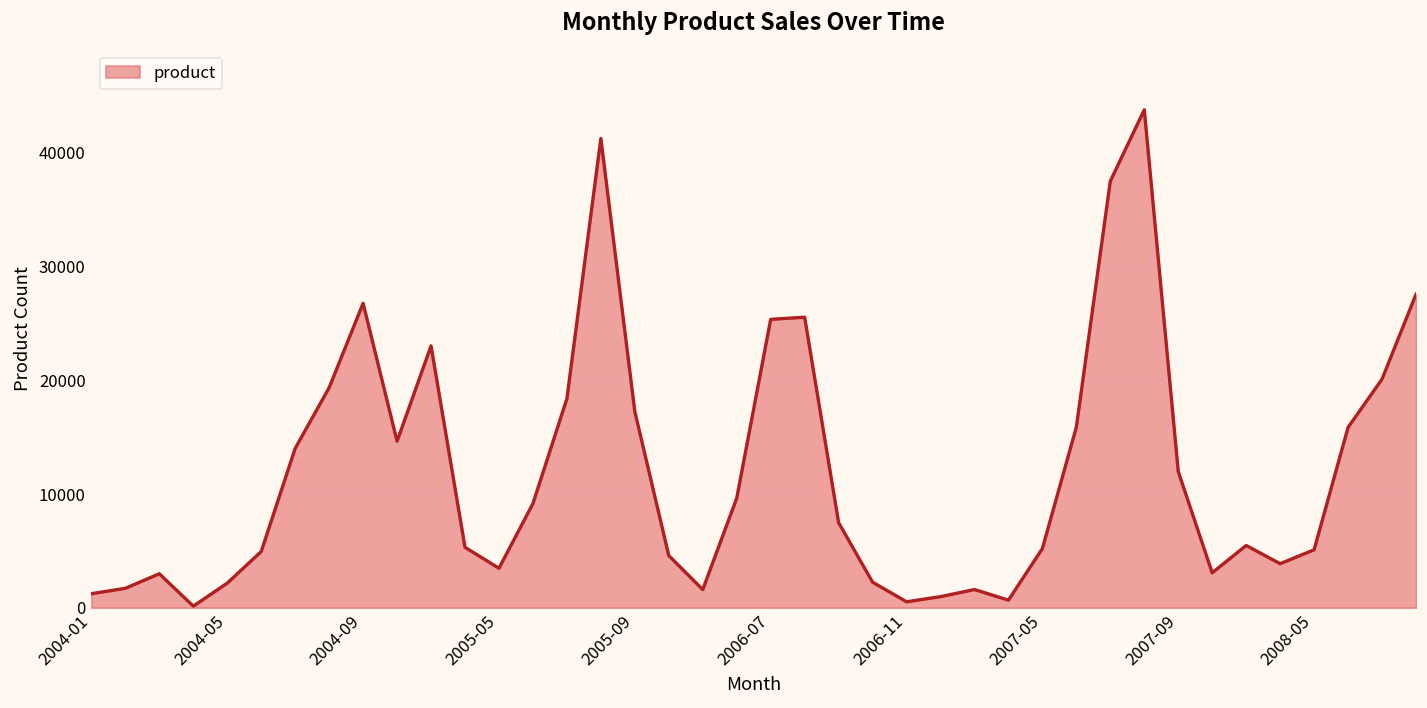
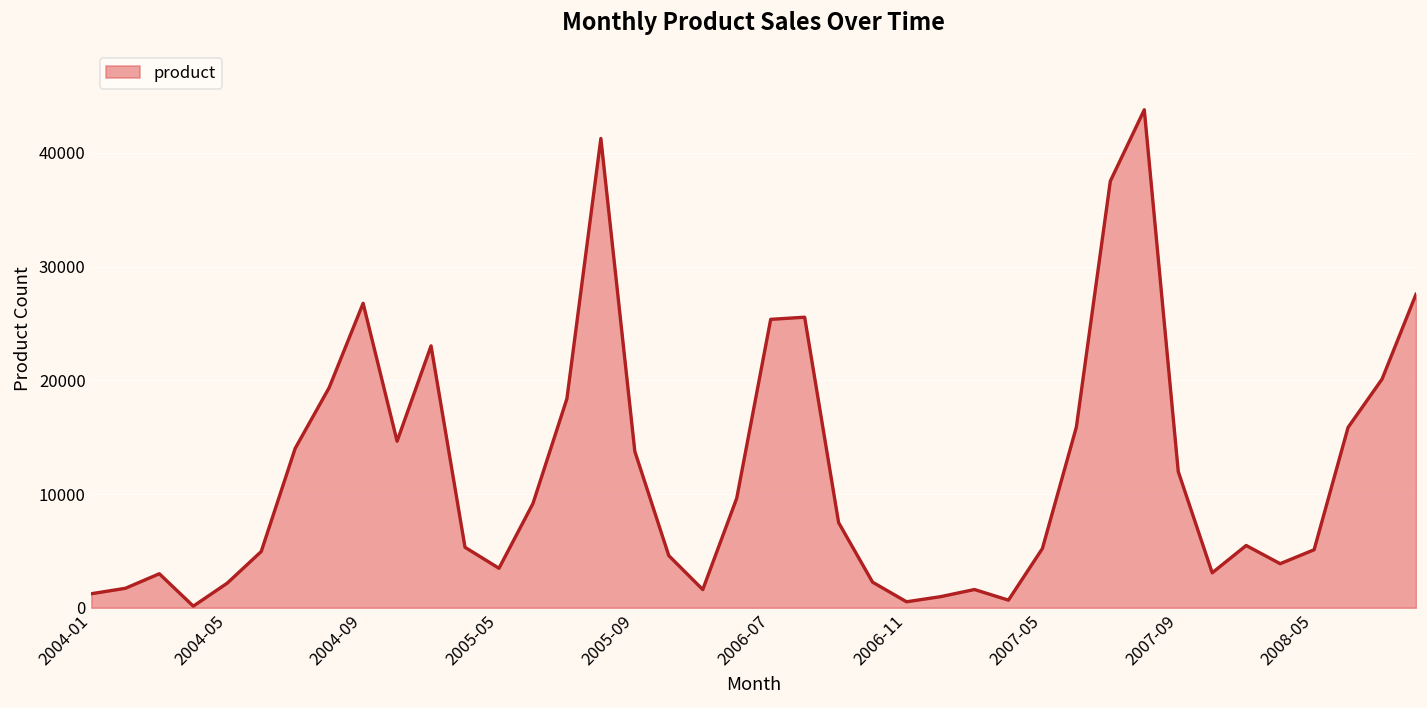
  {
    "2004-01": 1000,
    "2004-05": 2000,
    "2004-09": 27000,
    "2005-05": 3000,
-   "2005-09": 17000,
+   "2005-09": 14000,
    "2006-07": 25000,
    "2006-11": 1000,
    "2007-05": 5000,
    "2007-09": 12000,
    "2008-05": 5000
  }
